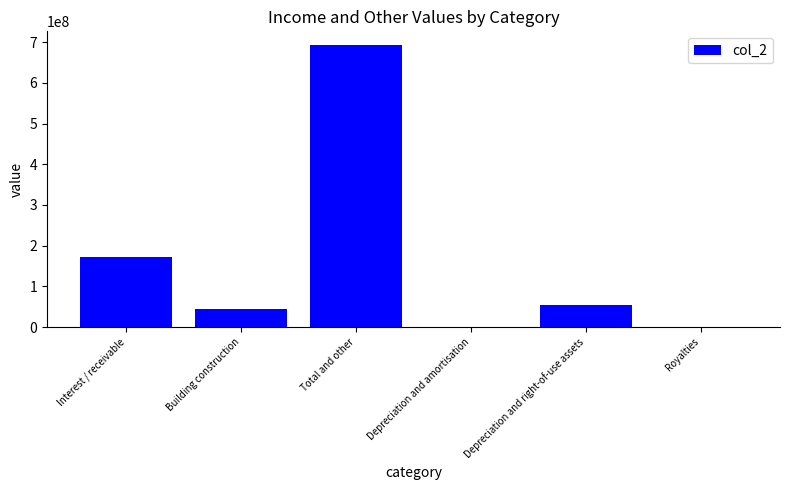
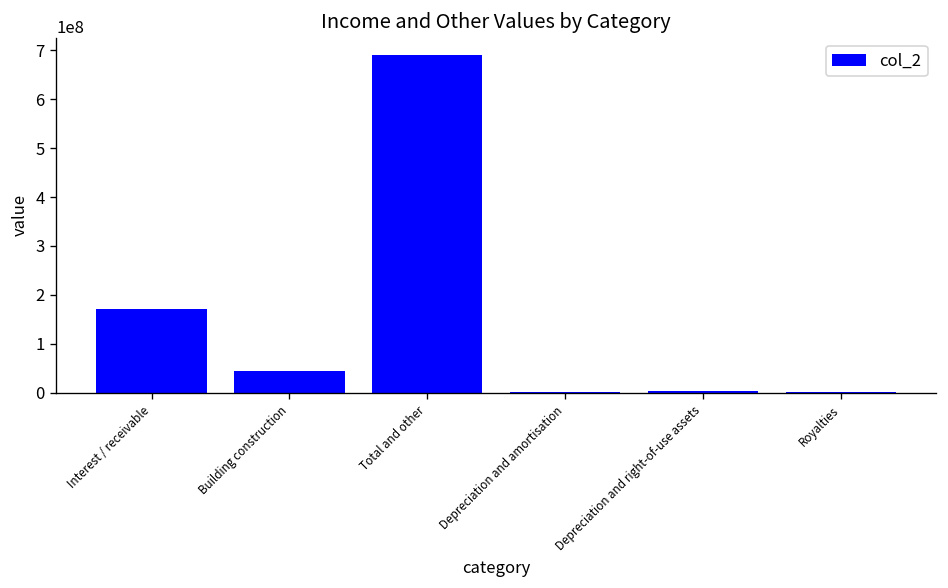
  {
    "Interest / receivable": 170000000,
    "Building construction": 40000000,
    "Total and other": 690000000,
-   "Depreciation and right-of-use assets": 50000000
+   "Depreciation and right-of-use assets": 0
  }
